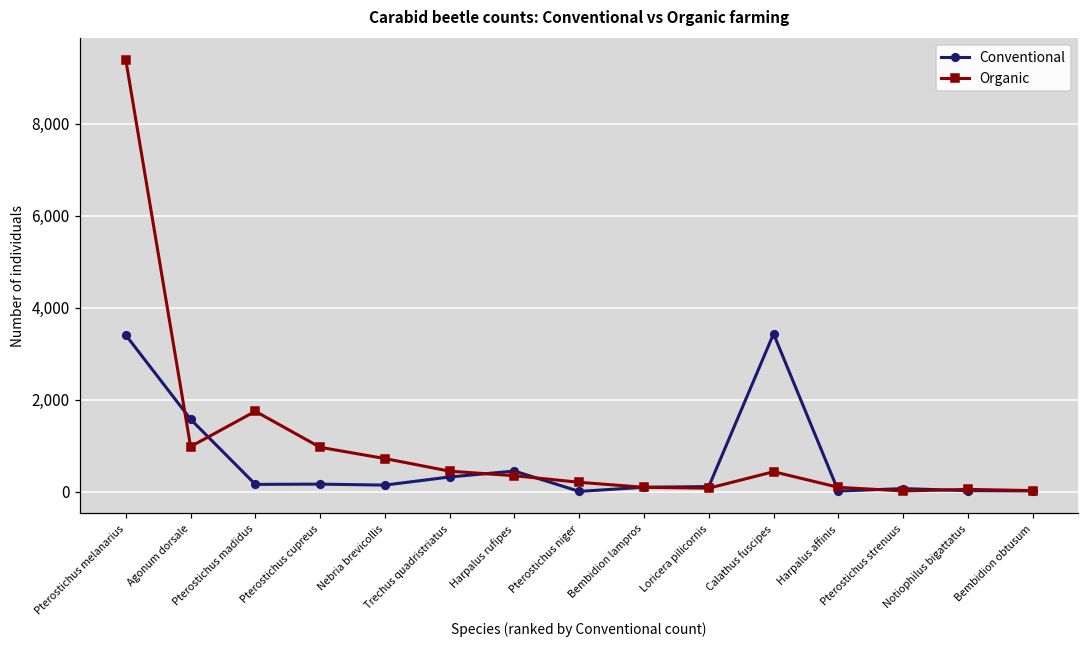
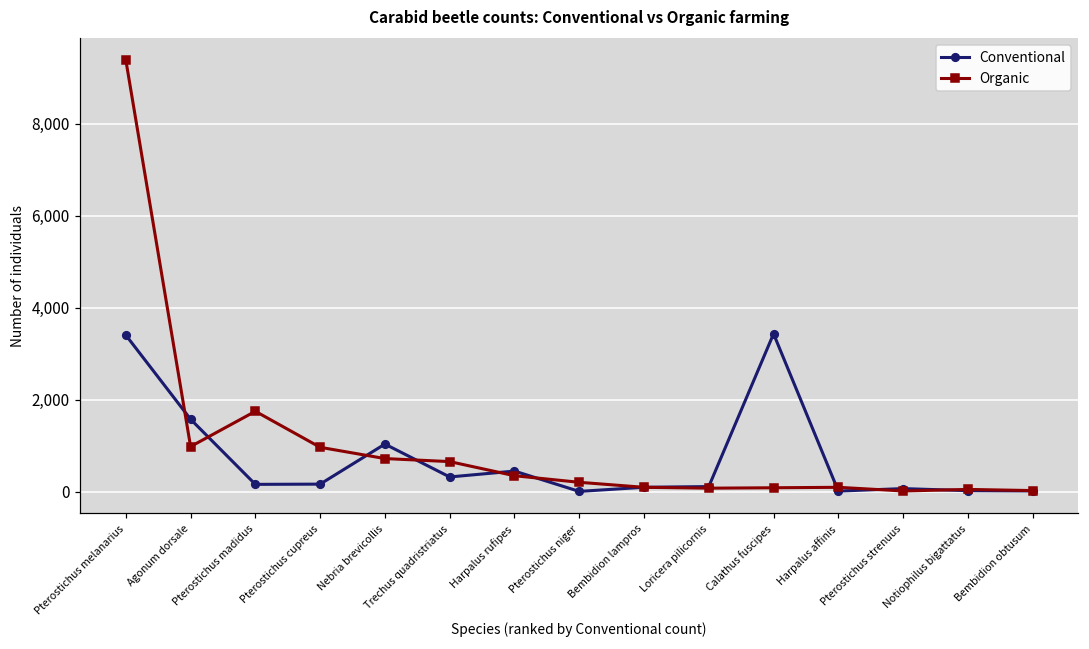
  {
    "Conventional": {
      "Pterostichus melanarius": "3,400",
      "Agonum dorsale": "1,600",
      "Pterostichus madidus": "200",
      "Pterostichus cupreus": "200",
-     "Nebria brevicollis": "100",
+     "Nebria brevicollis": "1,000",
      "Trechus quadristriatus": "300",
      "Harpalus rufipes": "400",
      "Pterostichus niger": "0",
      "Calathus fuscipes": "3,400",
      "Harpalus affinis": "0"
    },
    "Organic": {
      "Pterostichus melanarius": "9,400",
      "Agonum dorsale": "1,000",
      "Pterostichus madidus": "1,700",
      "Pterostichus cupreus": "1,000",
      "Nebria brevicollis": "700",
-     "Trechus quadristriatus": "400",
+     "Trechus quadristriatus": "700",
      "Harpalus rufipes": "300",
      "Pterostichus niger": "200",
-     "Calathus fuscipes": "400",
+     "Calathus fuscipes": "100",
      "Harpalus affinis": "100"
    }
  }
